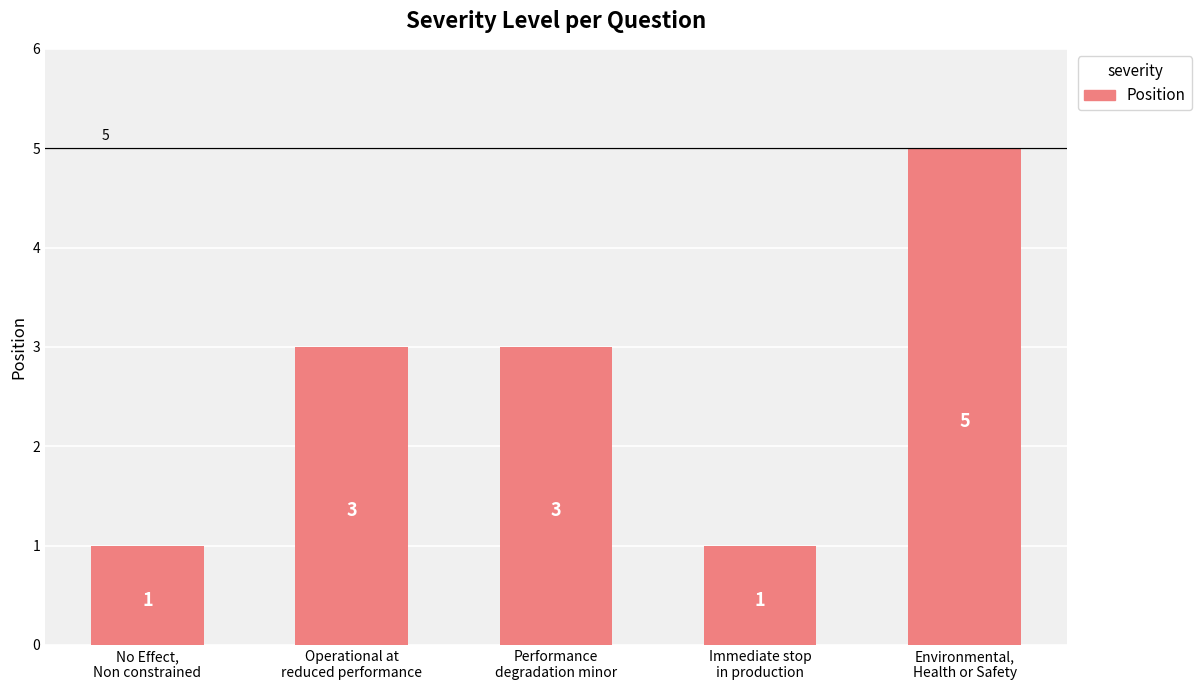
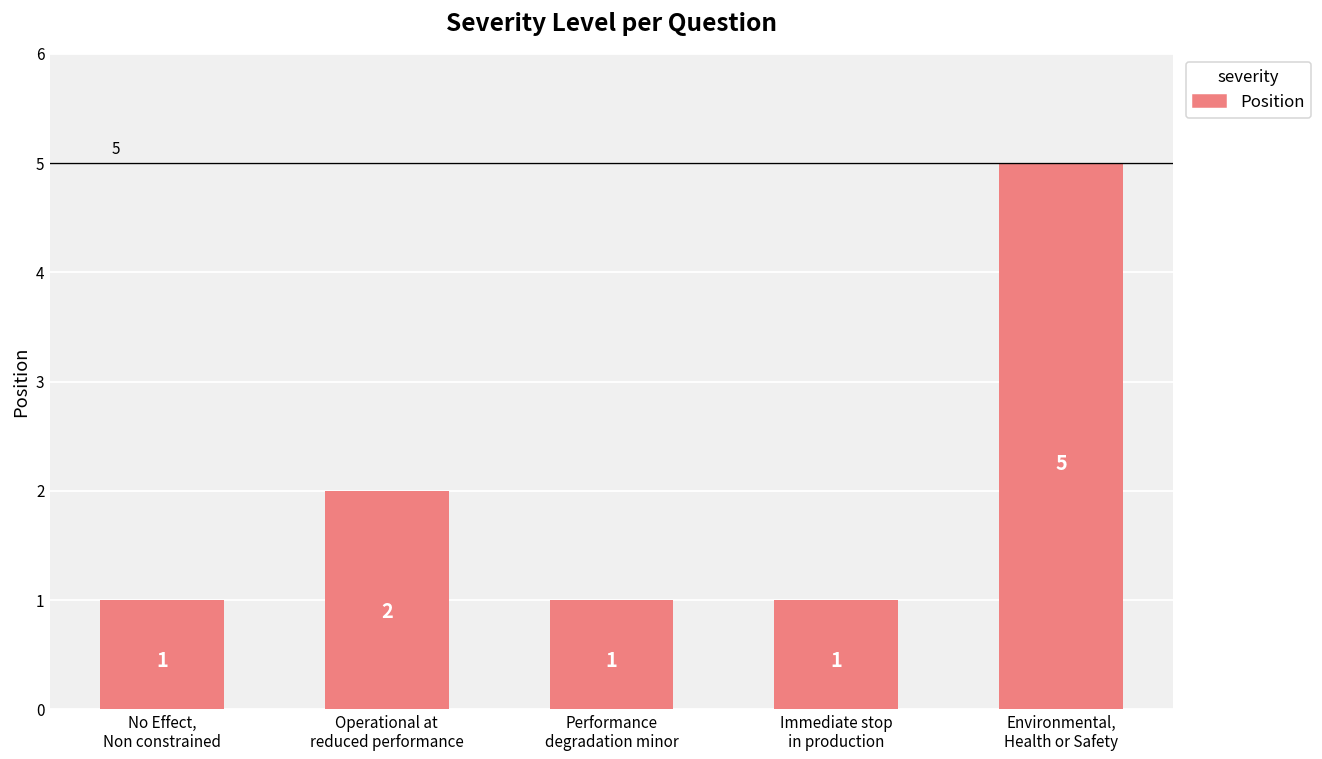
  {
    "No Effect, Non constrained": 1,
-   "Operational at reduced performance": 3,
-   "Performance degradation minor": 3,
+   "Operational at reduced performance": 2,
+   "Performance degradation minor": 1,
    "Immediate stop in production": 1,
    "Environmental, Health or Safety": 5
  }
